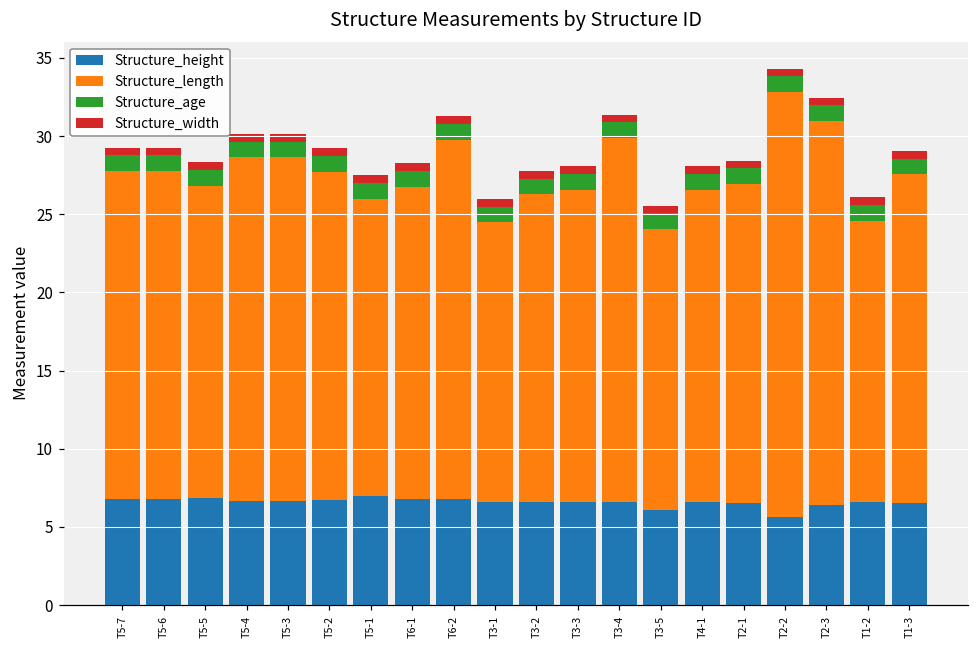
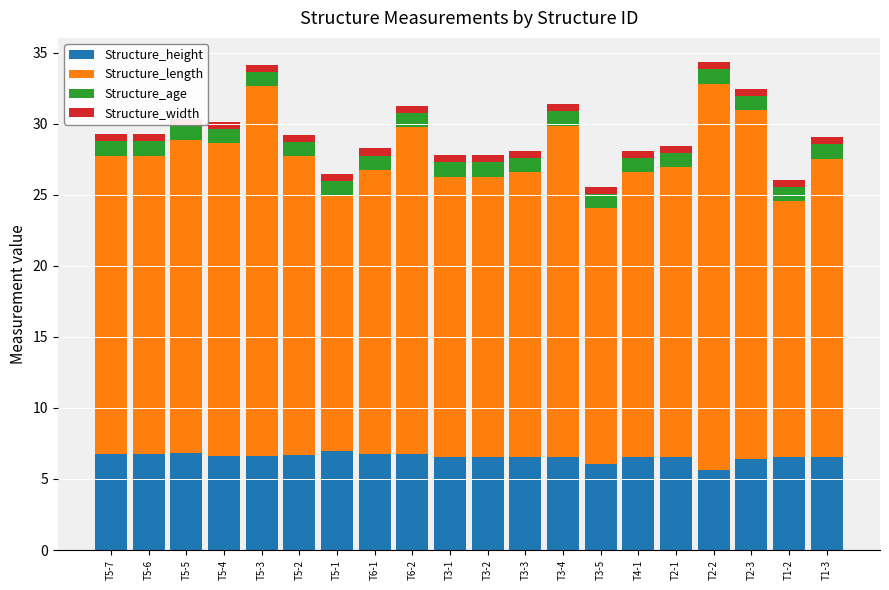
  {
    "Structure_height": {
      "T5-7": 6.8,
      "T5-6": 6.8,
      "T5-5": 6.8,
      "T5-4": 6.7,
      "T5-3": 6.7,
      "T5-2": 6.7,
      "T5-1": 7.0,
      "T6-1": 6.8,
      "T6-2": 6.8,
      "T3-1": 6.6,
      "T3-2": 6.6,
      "T3-3": 6.6,
      "T3-4": 6.6,
      "T3-5": 6.1,
      "T4-1": 6.6,
      "T2-1": 6.6,
      "T2-2": 5.6,
      "T2-3": 6.4,
      "T1-2": 6.6,
      "T1-3": 6.5
    },
    "Structure_length": {
      "T5-7": 21.0,
      "T5-6": 21.0,
-     "T5-5": 20,
+     "T5-5": 22,
      "T5-4": 22.0,
-     "T5-3": 22,
+     "T5-3": 26,
      "T5-2": 21.0,
-     "T5-1": 19,
+     "T5-1": 18,
      "T6-1": 20.0,
      "T6-2": 23.0,
-     "T3-1": 17.9,
+     "T3-1": 19.7,
      "T3-2": 19.7,
      "T3-3": 20.0,
      "T3-4": 23.3,
      "T3-5": 18.0,
      "T4-1": 20.0,
      "T2-1": 20.4,
      "T2-2": 27.2,
      "T2-3": 24.5,
      "T1-2": 18.0,
      "T1-3": 21.0
    },
    "Structure_age": {
      "T5-7": 1.0,
      "T5-6": 1.0,
      "T5-5": 1.0,
      "T5-4": 1.0,
      "T5-3": 1.0,
      "T5-2": 1.0,
      "T5-1": 1.0,
      "T6-1": 1.0,
      "T6-2": 1.0,
      "T3-1": 1.0,
      "T3-2": 1.0,
      "T3-3": 1.0,
      "T3-4": 1.0,
      "T3-5": 1.0,
      "T4-1": 1.0,
      "T2-1": 1.0,
      "T2-2": 1.0,
      "T2-3": 1.0,
      "T1-2": 1.0,
      "T1-3": 1.0
    },
    "Structure_width": {
      "T5-7": 0.5,
      "T5-6": 0.5,
      "T5-4": 0.5,
      "T5-3": 0.5,
      "T5-2": 0.5,
      "T5-1": 0.5,
      "T6-1": 0.5,
      "T6-2": 0.5,
      "T3-1": 0.5,
      "T3-2": 0.5,
      "T3-3": 0.5,
      "T3-4": 0.5,
      "T3-5": 0.5,
      "T4-1": 0.5,
      "T2-1": 0.5,
      "T2-2": 0.5,
      "T2-3": 0.5,
      "T1-2": 0.5,
      "T1-3": 0.5
    }
  }
